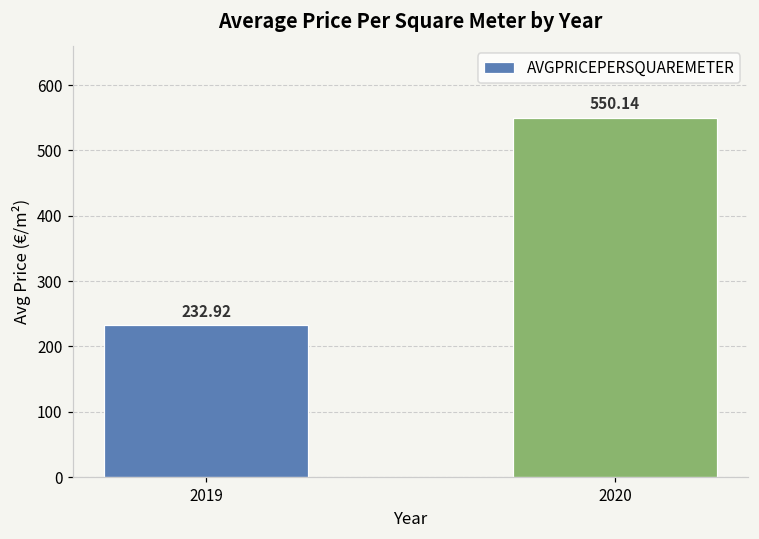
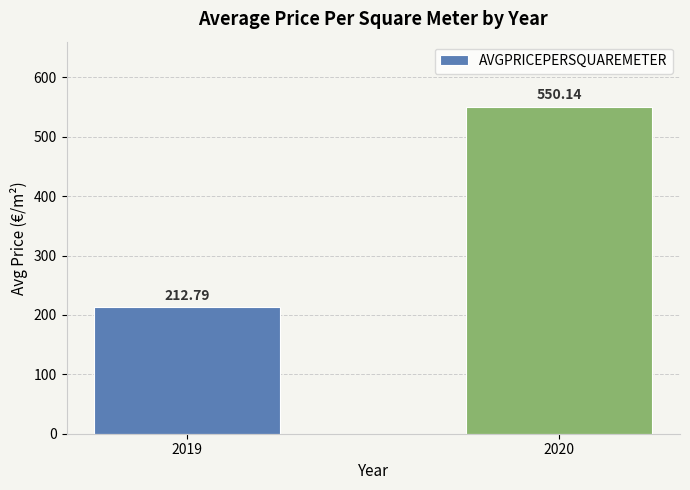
  {
-   "2019": 232.92,
+   "2019": 212.79,
    "2020": 550.14
  }
